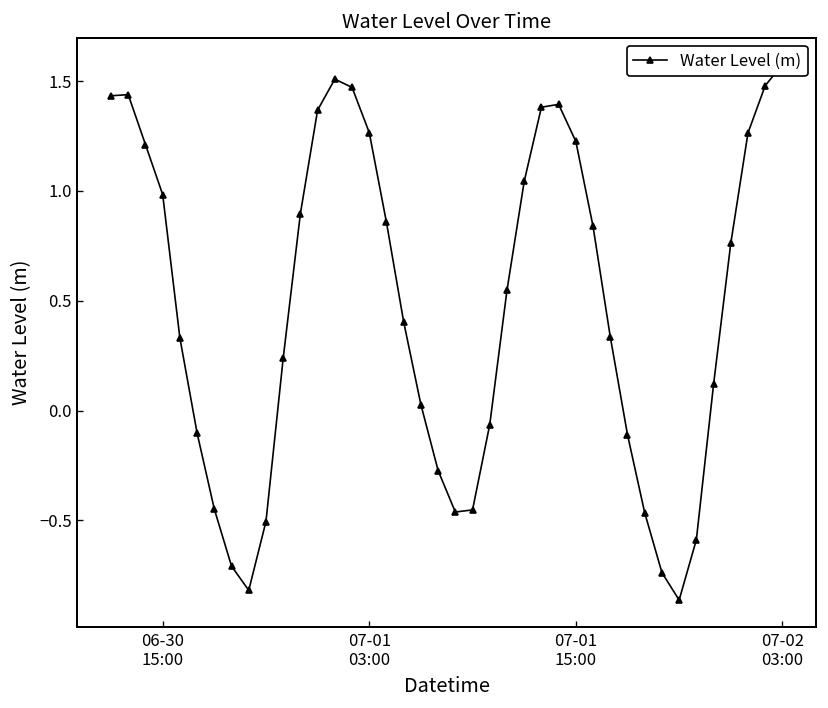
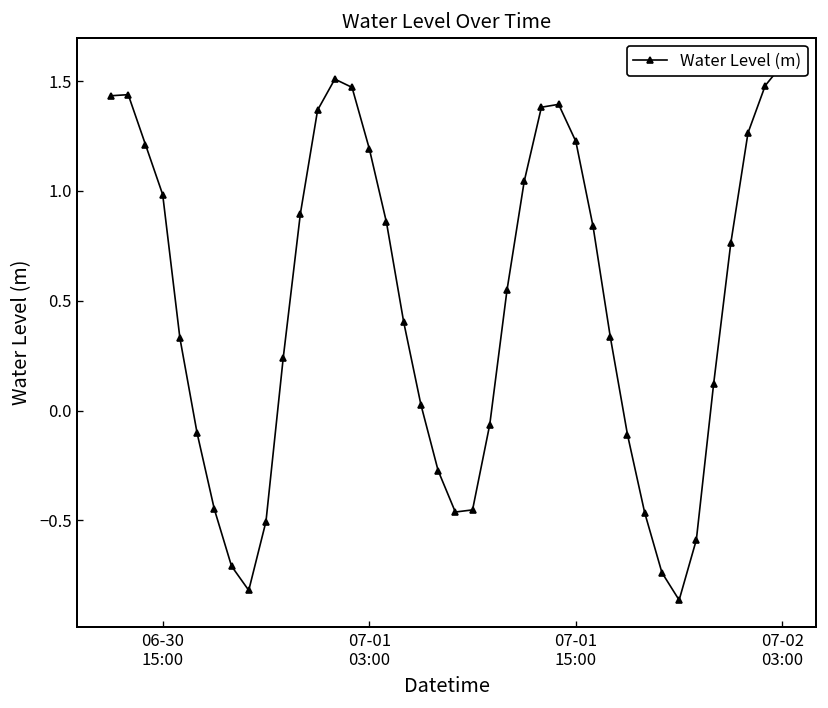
  {
    "06-30 15:00": 0.98,
-   "07-01 03:00": 1.27,
+   "07-01 03:00": 1.19,
    "07-01 15:00": 1.23
  }
